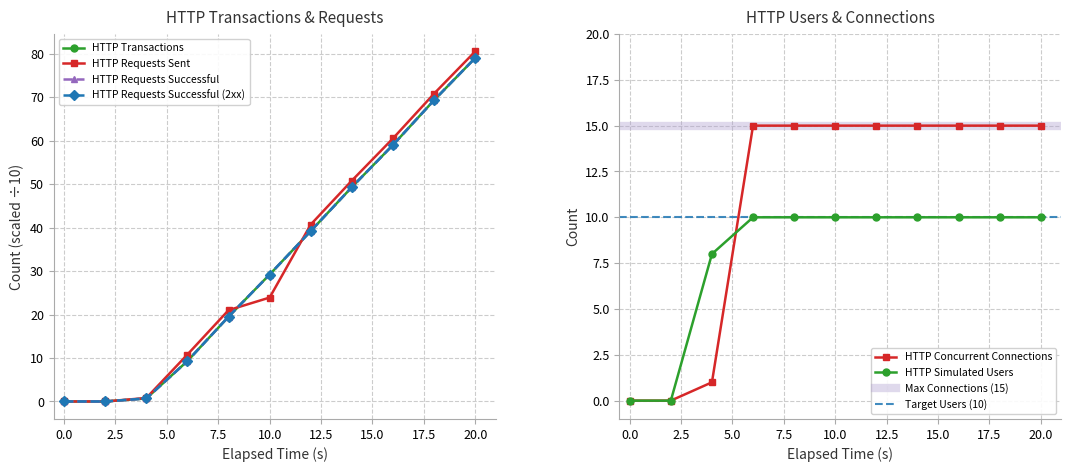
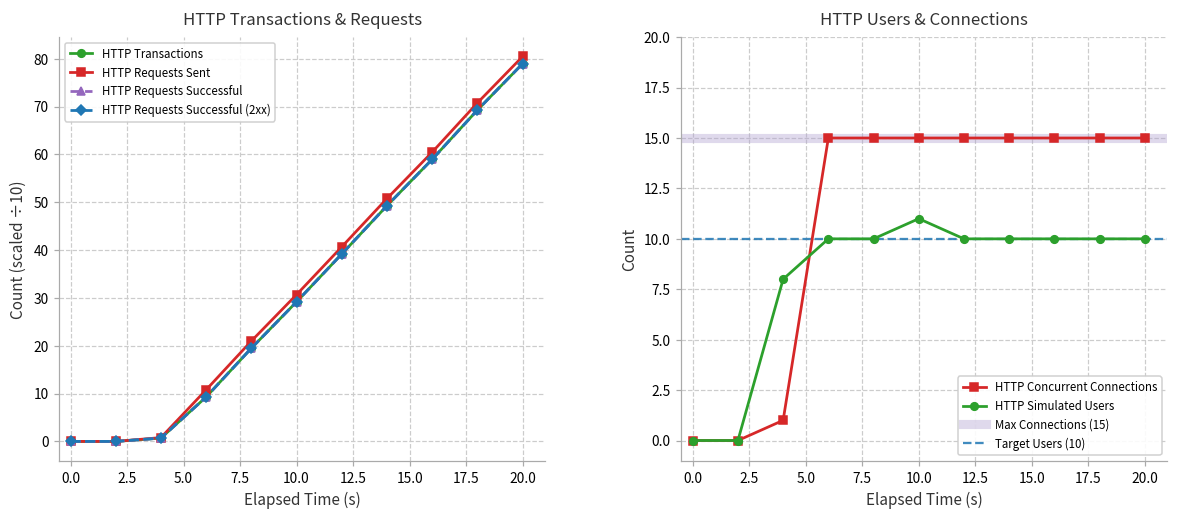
  {
    "HTTP Transactions & Requests": {
      "HTTP Requests Successful (2xx)": {
        "10.0": 29,
        "20.0": 79
      },
      "HTTP Requests Sent": {
-       "10.0": 24,
+       "10.0": 31,
        "20.0": 81
      }
    },
    "HTTP Users & Connections": {
      "HTTP Concurrent Connections": {
        "10.0": 15,
        "20.0": 15
      },
      "HTTP Simulated Users": {
-       "10.0": 10,
+       "10.0": 11,
        "20.0": 10
      }
    }
  }
